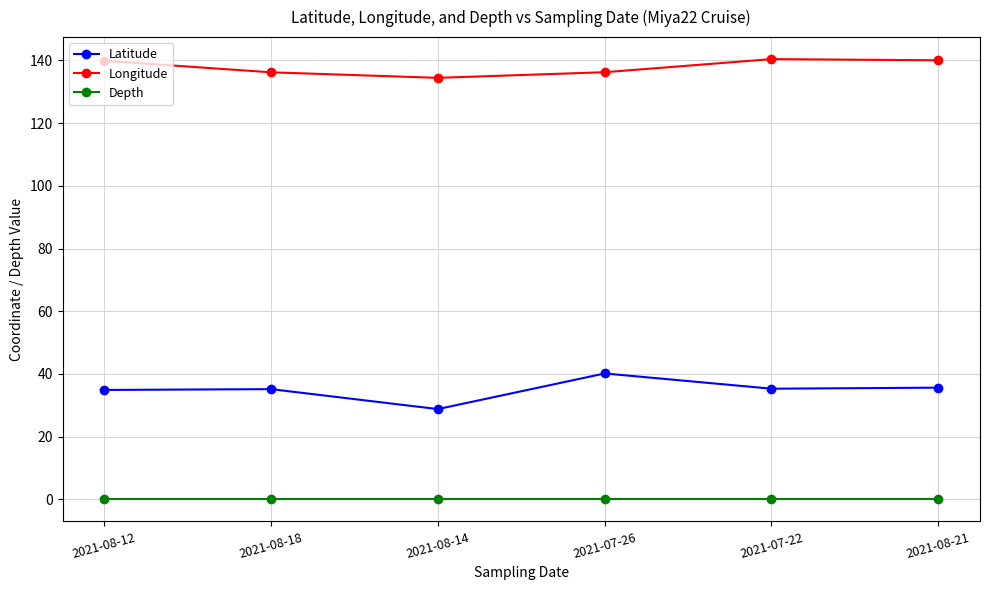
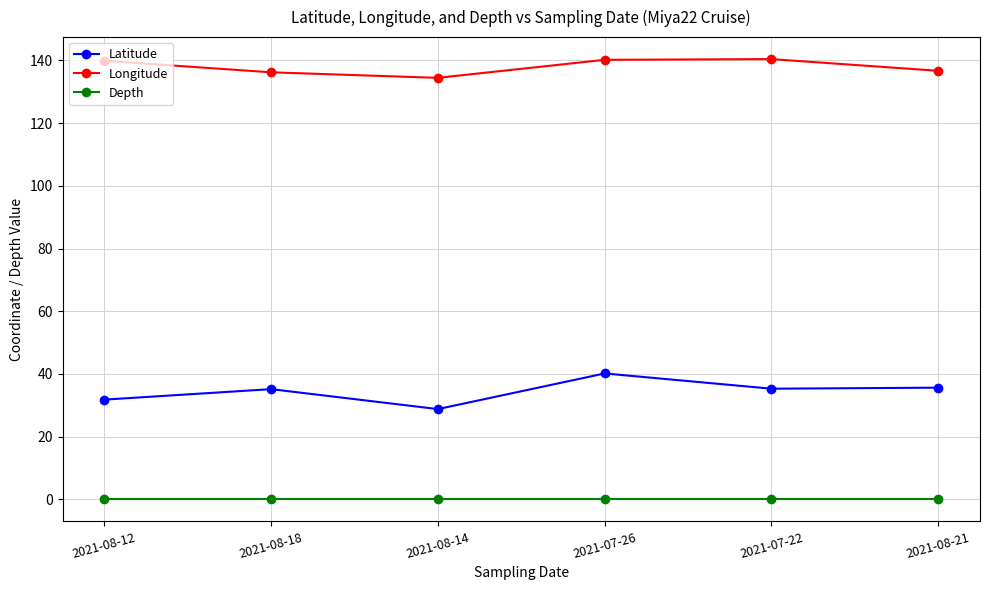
  {
    "Latitude": {
-     "2021-08-12": 35,
+     "2021-08-12": 32,
      "2021-08-18": 35,
      "2021-08-14": 29,
      "2021-07-26": 40,
      "2021-07-22": 35,
      "2021-08-21": 36
    },
    "Longitude": {
      "2021-08-18": 136,
      "2021-08-14": 134,
-     "2021-07-26": 136,
+     "2021-07-26": 140,
      "2021-07-22": 140,
-     "2021-08-21": 140
+     "2021-08-21": 137
    },
    "Depth": {
      "2021-08-12": 0,
      "2021-08-18": 0,
      "2021-08-14": 0,
      "2021-07-26": 0,
      "2021-07-22": 0,
      "2021-08-21": 0
    }
  }
